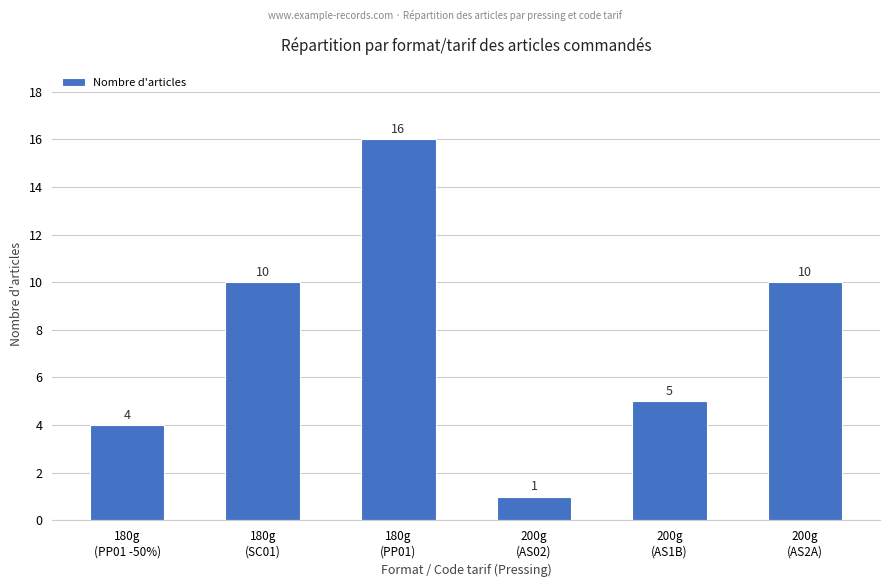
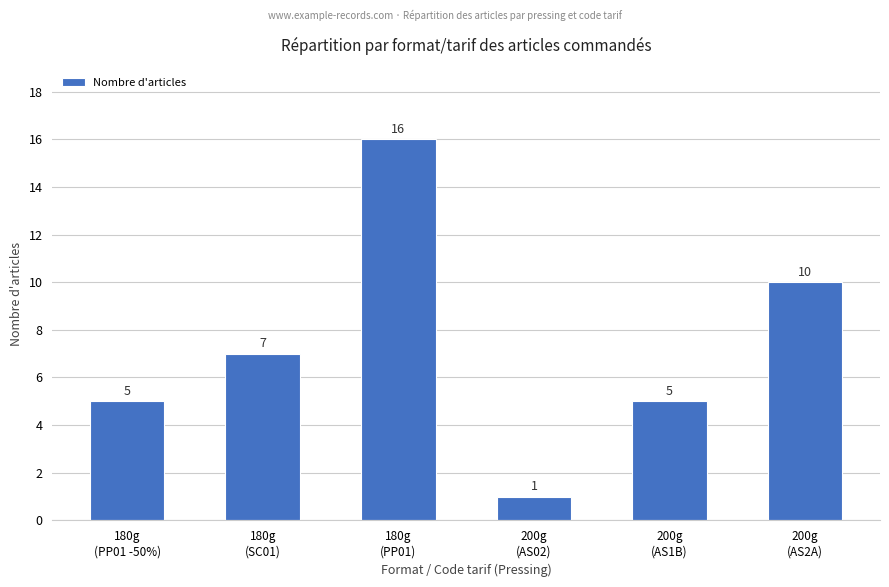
  {
-   "180g (PP01 -50%)": 4,
-   "180g (SC01)": 10,
+   "180g (PP01 -50%)": 5,
+   "180g (SC01)": 7,
    "180g (PP01)": 16,
    "200g (AS02)": 1,
    "200g (AS1B)": 5,
    "200g (AS2A)": 10
  }
